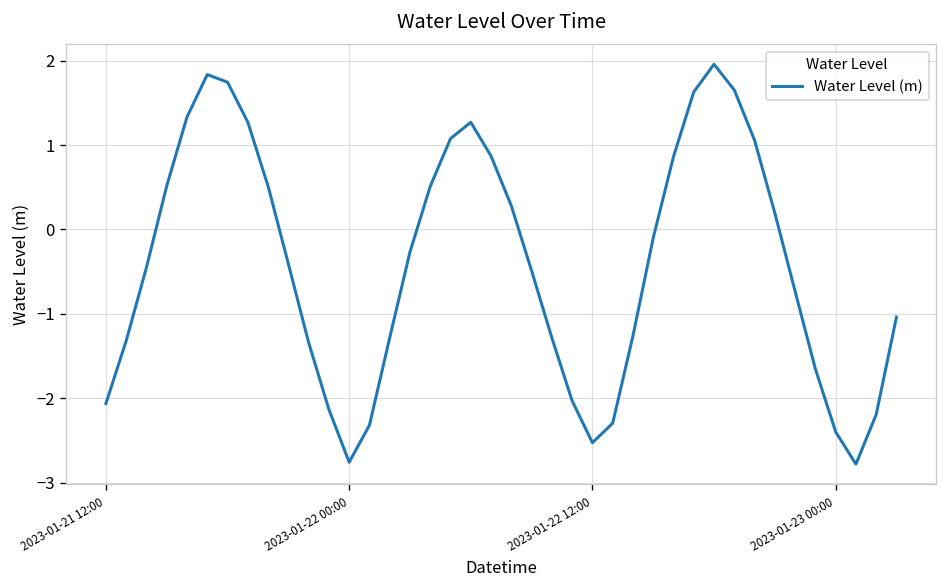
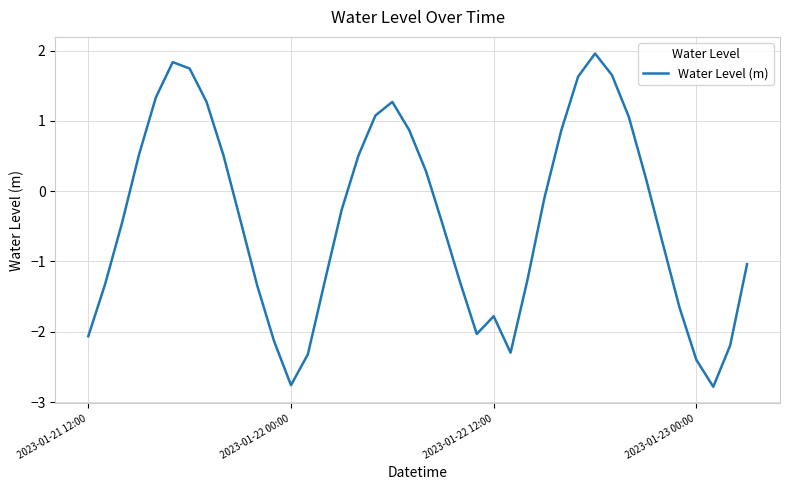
  {
    "2023-01-21 12:00": -2.1,
    "2023-01-22 00:00": -2.8,
-   "2023-01-22 12:00": -2.5,
+   "2023-01-22 12:00": -1.8,
    "2023-01-23 00:00": -2.4
  }
